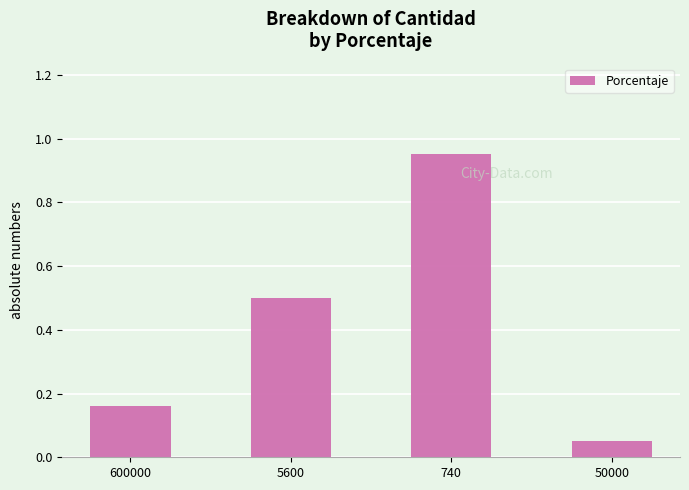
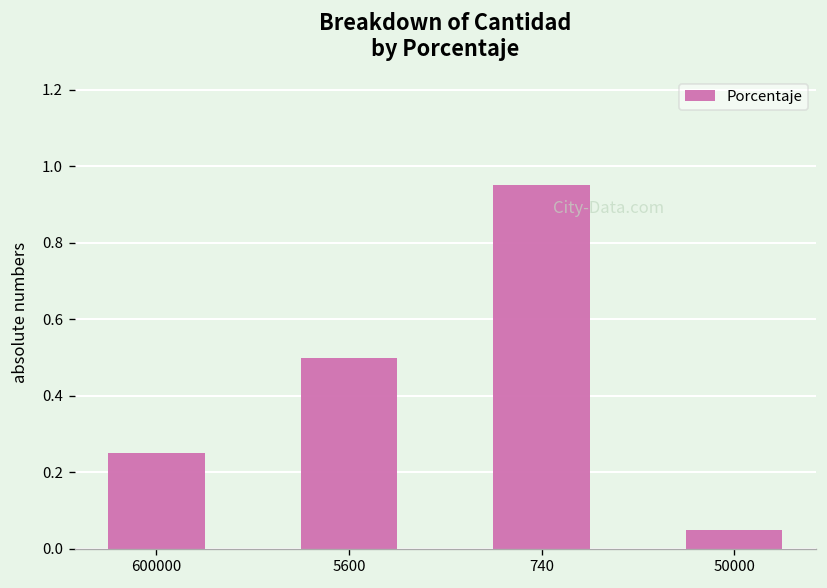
  {
-   "600000": 0.16,
+   "600000": 0.25,
    "5600": 0.50,
    "740": 0.95,
    "50000": 0.05
  }
